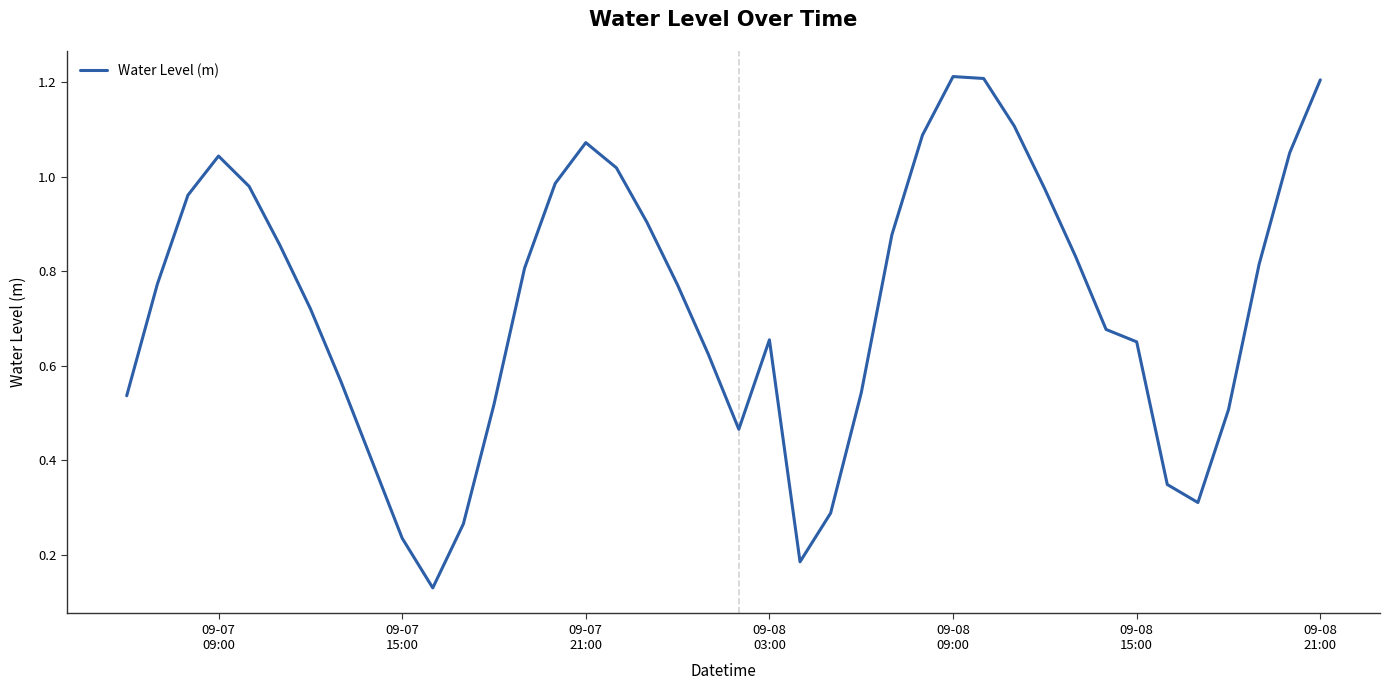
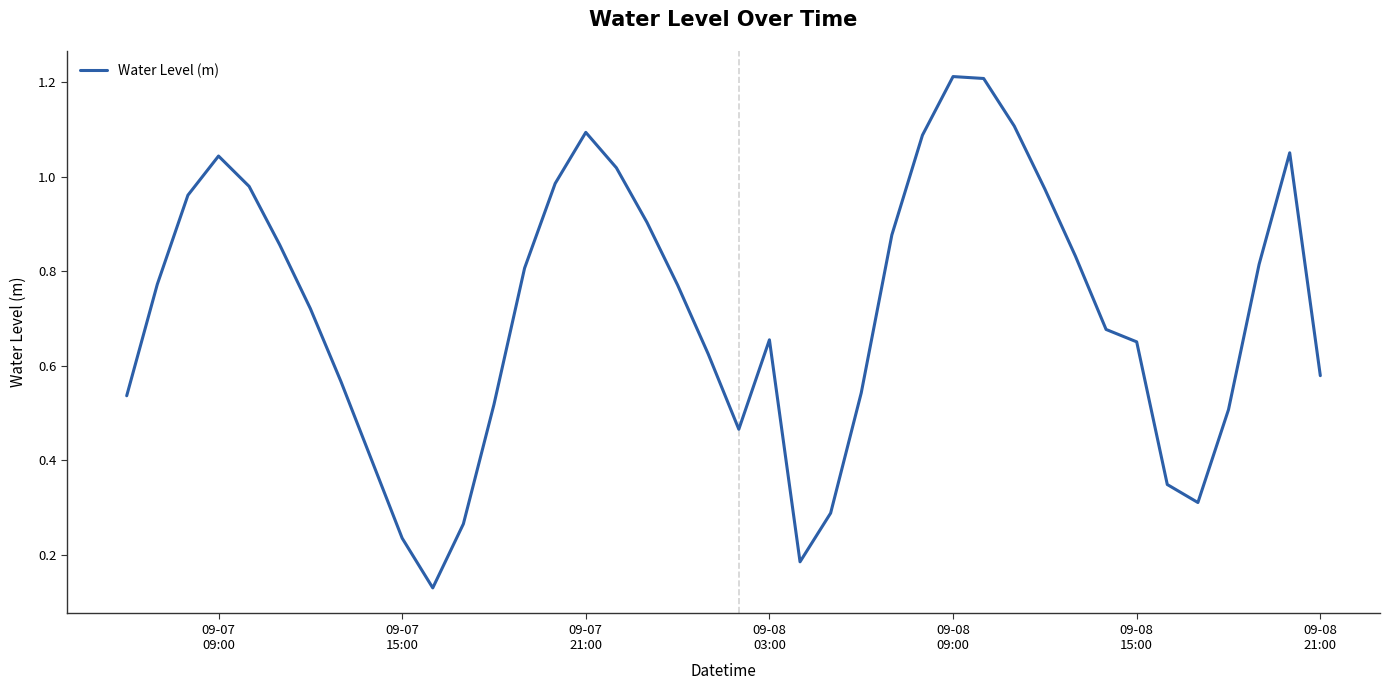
  {
    "09-07 09:00": 1.04,
    "09-07 15:00": 0.23,
-   "09-07 21:00": 1.07,
+   "09-07 21:00": 1.09,
    "09-08 03:00": 0.65,
    "09-08 09:00": 1.21,
    "09-08 15:00": 0.65,
-   "09-08 21:00": 1.20
+   "09-08 21:00": 0.58
  }
